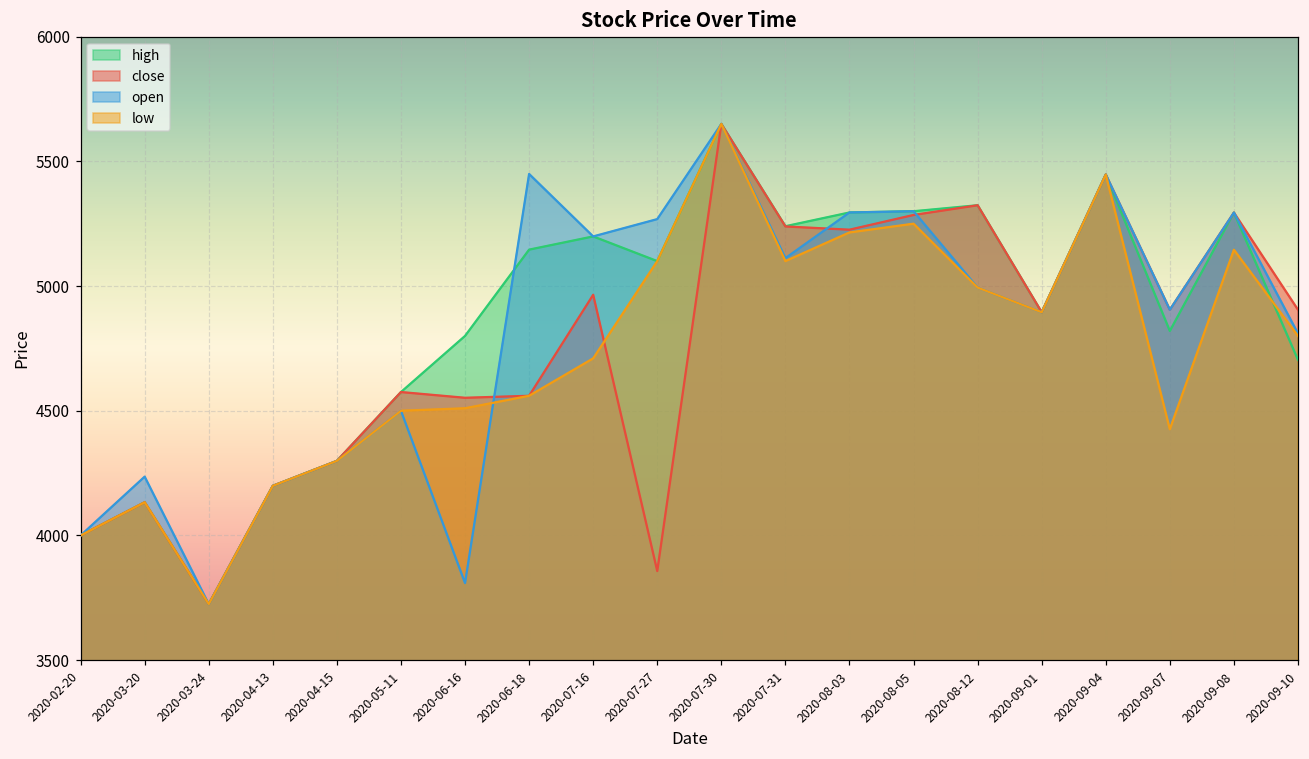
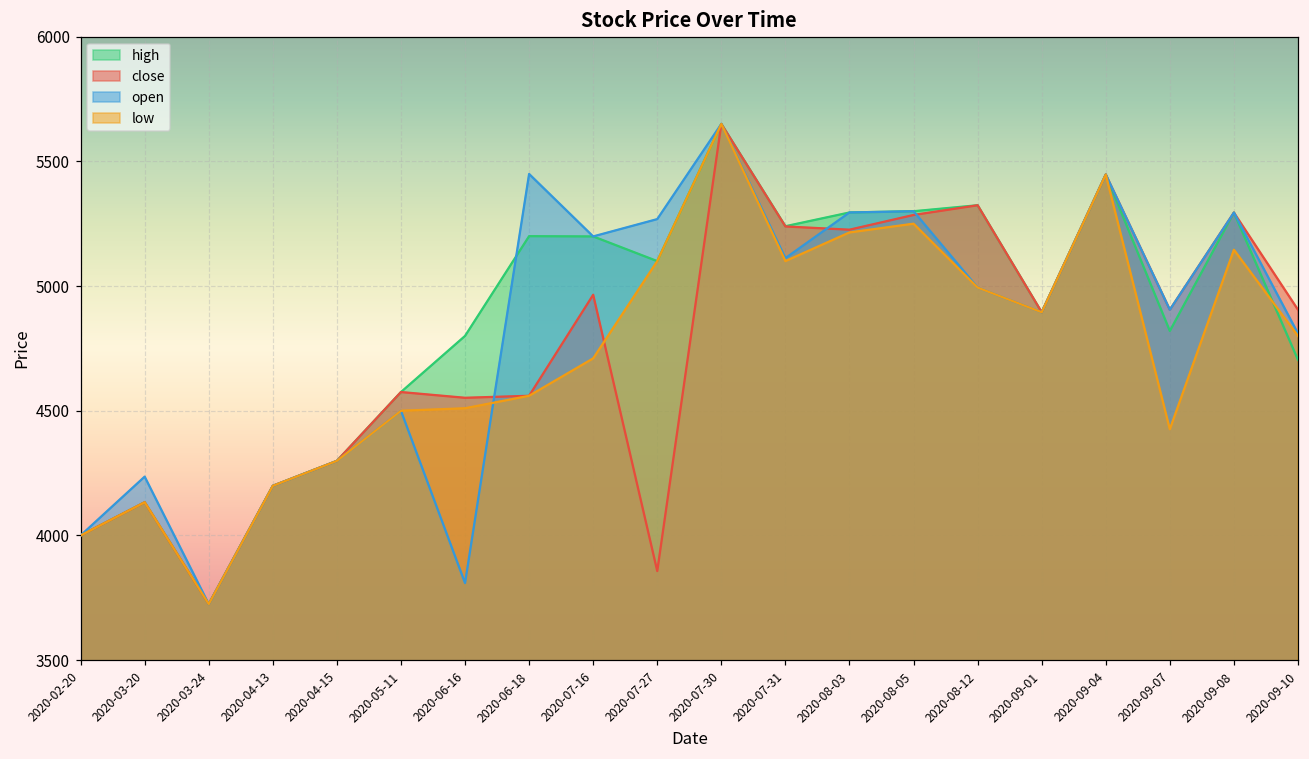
  {
    "high": {
      "2020-06-16": 4800,
-     "2020-06-18": 5150,
+     "2020-06-18": 5200,
      "2020-09-07": 4820,
      "2020-09-10": 4700
    },
    "close": {
      "2020-06-16": 4550,
      "2020-07-16": 4970,
      "2020-07-27": 3860,
      "2020-08-05": 5290,
      "2020-09-10": 4910
    },
    "open": {
      "2020-03-20": 4240,
      "2020-06-16": 3810,
      "2020-06-18": 5450,
      "2020-07-27": 5270,
      "2020-07-31": 5110
    },
    "low": {
      "2020-06-16": 4510,
      "2020-07-16": 4710,
      "2020-07-31": 5100,
      "2020-08-05": 5250,
      "2020-09-07": 4430,
      "2020-09-08": 5150
    }
  }
